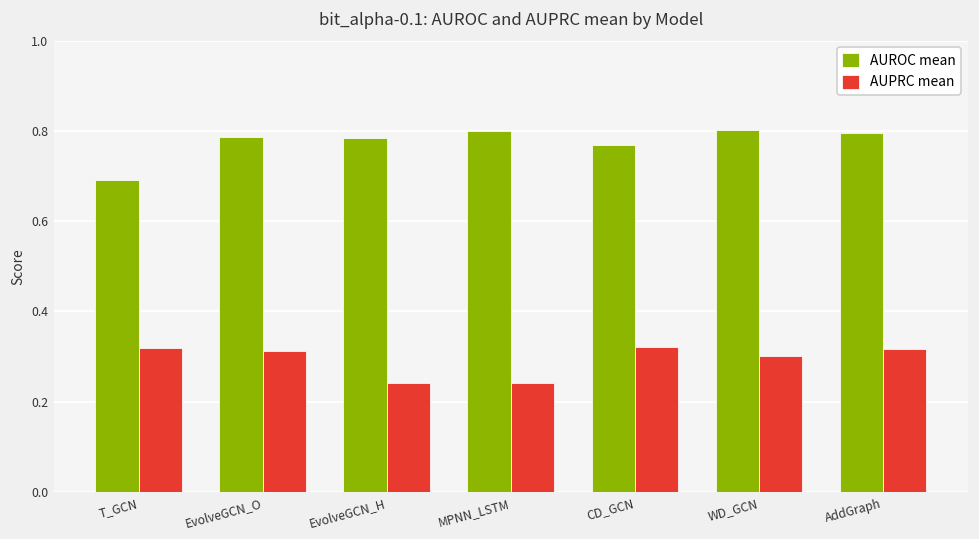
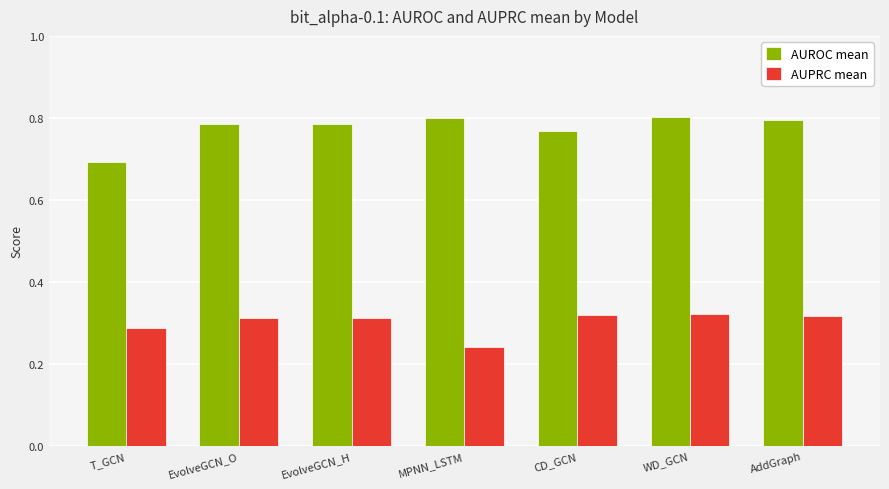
  {
    "AUROC mean": {
      "T_GCN": 0.69,
      "EvolveGCN_O": 0.79,
      "EvolveGCN_H": 0.78,
      "MPNN_LSTM": 0.80,
      "CD_GCN": 0.77,
      "WD_GCN": 0.80,
      "AddGraph": 0.79
    },
    "AUPRC mean": {
-     "T_GCN": 0.32,
+     "T_GCN": 0.29,
      "EvolveGCN_O": 0.31,
-     "EvolveGCN_H": 0.24,
+     "EvolveGCN_H": 0.31,
      "MPNN_LSTM": 0.24,
      "CD_GCN": 0.32,
-     "WD_GCN": 0.30,
+     "WD_GCN": 0.32,
      "AddGraph": 0.32
    }
  }
